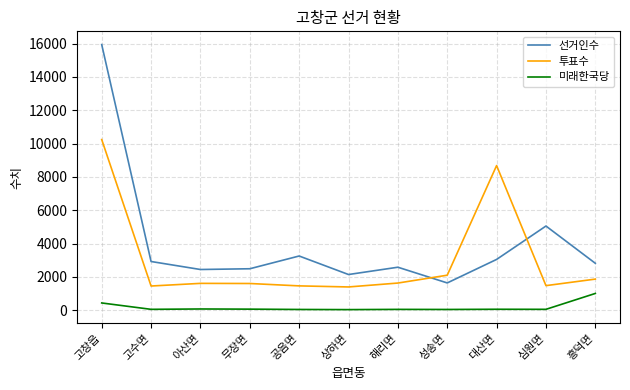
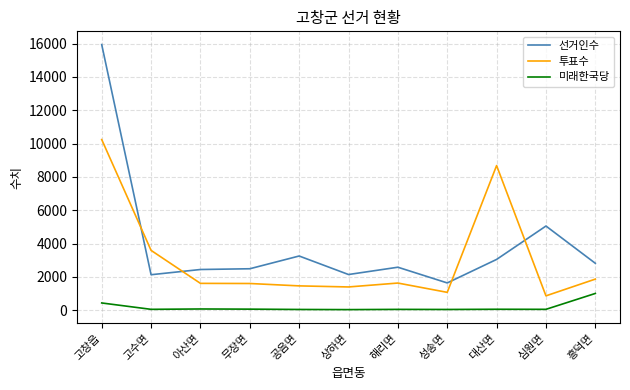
  {
    "선거인수": {
      "고창읍": 15900,
-     "고수면": 2900,
+     "고수면": 2100,
      "아산면": 2400,
      "무장면": 2500,
      "공음면": 3300,
      "상하면": 2100,
      "해리면": 2600,
      "성송면": 1600,
      "대산면": 3100,
      "심원면": 5100,
      "흥덕면": 2800
    },
    "투표수": {
      "고창읍": 10200,
-     "고수면": 1500,
+     "고수면": 3600,
      "아산면": 1600,
      "무장면": 1600,
      "공음면": 1500,
      "상하면": 1400,
      "해리면": 1600,
-     "성송면": 2100,
+     "성송면": 1100,
      "대산면": 8700,
-     "심원면": 1500,
+     "심원면": 900,
      "흥덕면": 1900
    },
    "미래한국당": {
      "고창읍": 400,
      "고수면": 100,
      "아산면": 100,
      "무장면": 100,
      "공음면": 0,
      "상하면": 0,
      "해리면": 100,
      "성송면": 0,
      "대산면": 100,
      "심원면": 100,
      "흥덕면": 1000
    }
  }
